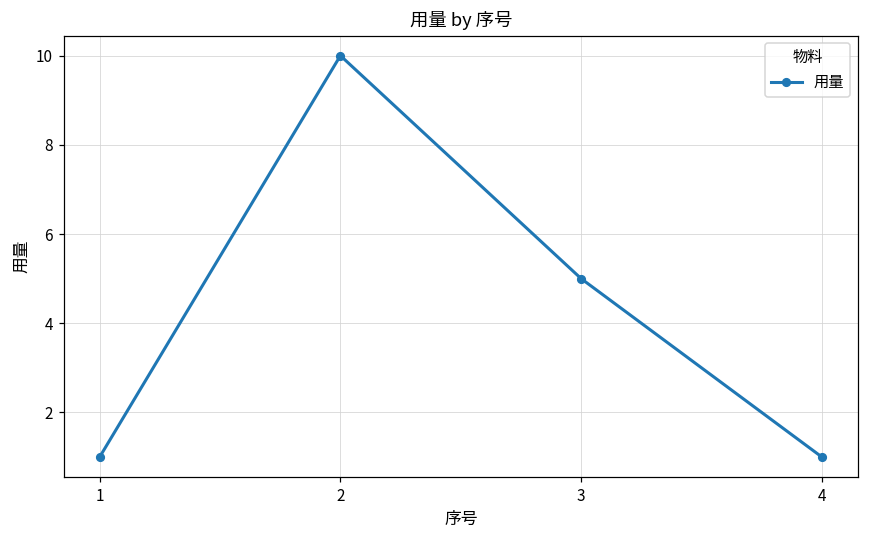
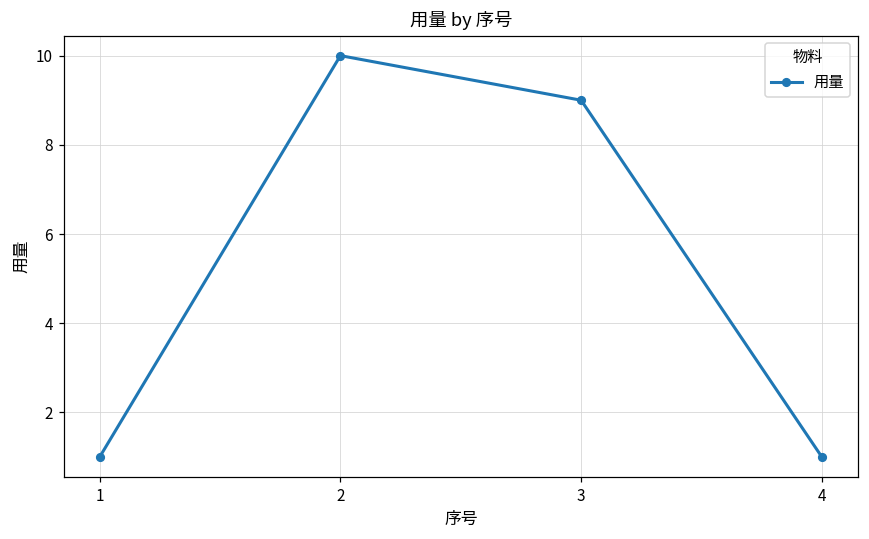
  {
    "1": 1,
    "2": 10,
-   "3": 5,
+   "3": 9,
    "4": 1
  }
